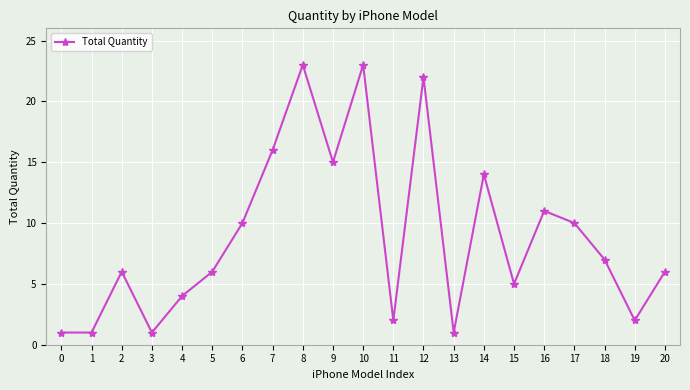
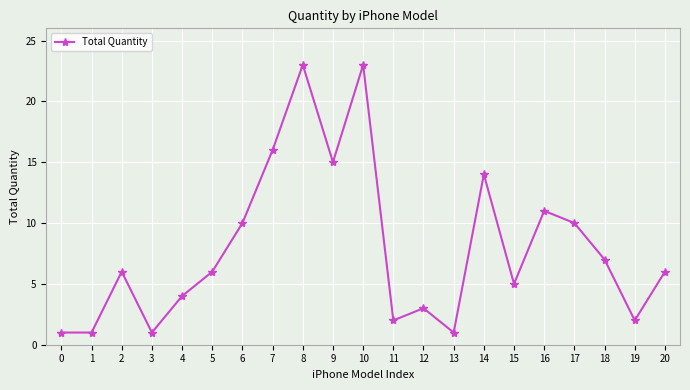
  {
    "0": 1,
    "1": 1,
    "2": 6,
    "3": 1,
    "4": 4,
    "5": 6,
    "6": 10,
    "7": 16,
    "8": 23,
    "9": 15,
    "10": 23,
    "11": 2,
-   "12": 22,
+   "12": 3,
    "13": 1,
    "14": 14,
    "15": 5,
    "16": 11,
    "17": 10,
    "18": 7,
    "19": 2,
    "20": 6
  }
